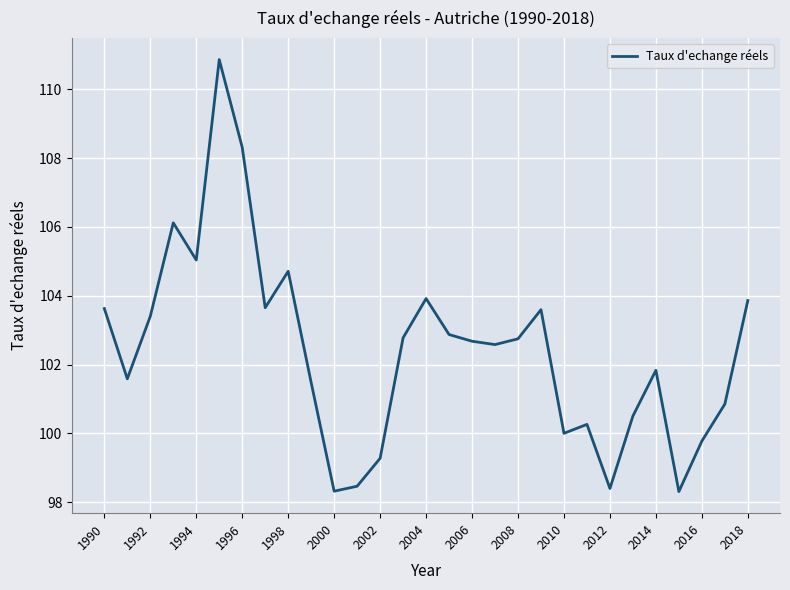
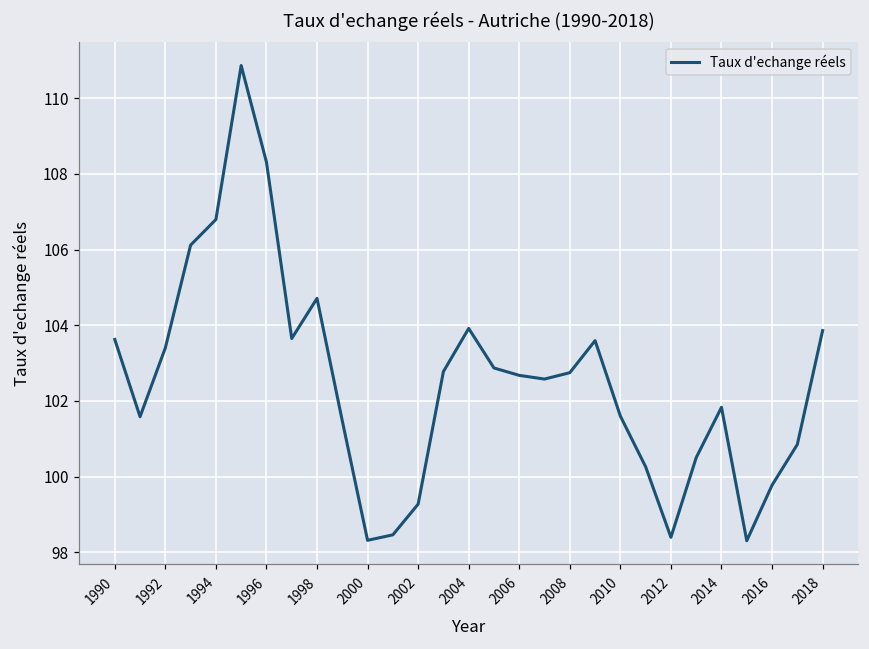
  {
    "1990": 103.6,
    "1992": 103.4,
-   "1994": 105.0,
+   "1994": 106.8,
    "1996": 108.3,
    "1998": 104.7,
    "2000": 98.3,
    "2002": 99.3,
    "2004": 103.9,
    "2006": 102.7,
    "2008": 102.7,
-   "2010": 100.0,
+   "2010": 101.6,
    "2012": 98.4,
    "2014": 101.8,
    "2016": 99.8,
    "2018": 103.9
  }
